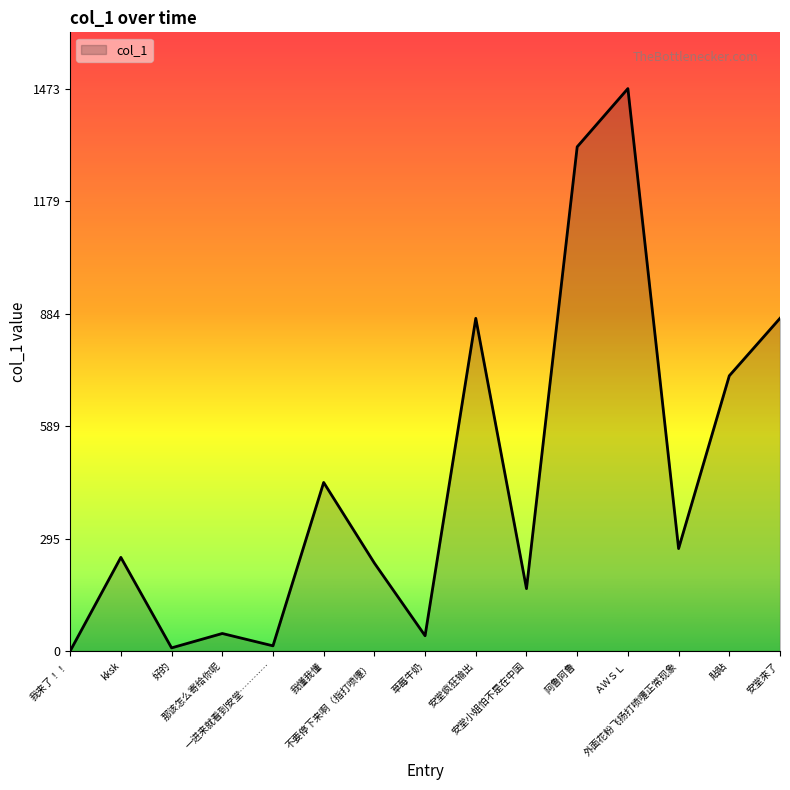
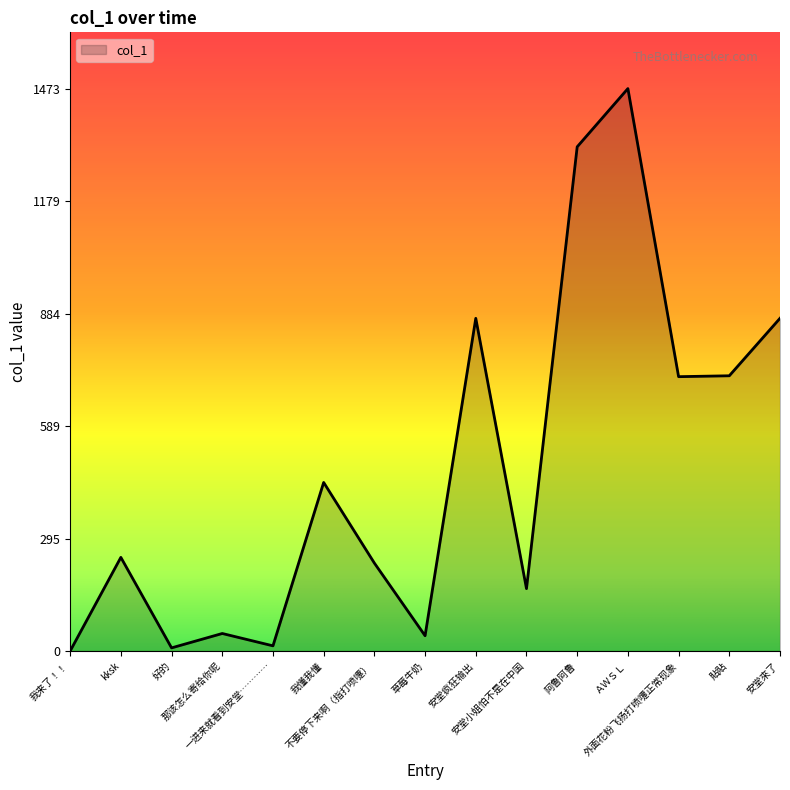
  {
    "我来了！！": 0,
    "kksk": 250,
    "好的": 10,
    "那该怎么寄给你呢": 50,
    "一进来就看到安堂…………": 10,
    "我懂我懂": 440,
    "不要停下来啊（指打喷嚏）": 230,
    "草莓牛奶": 40,
    "安堂疯狂输出": 870,
    "安堂小姐怕不是在中国": 160,
    "阿鲁阿鲁": 1320,
    "ＡＷＳＬ": 1470,
-   "外面花粉飞扬打喷嚏正常现象": 270,
+   "外面花粉飞扬打喷嚏正常现象": 720,
    "貼貼": 720,
    "安堂來了": 870
  }
